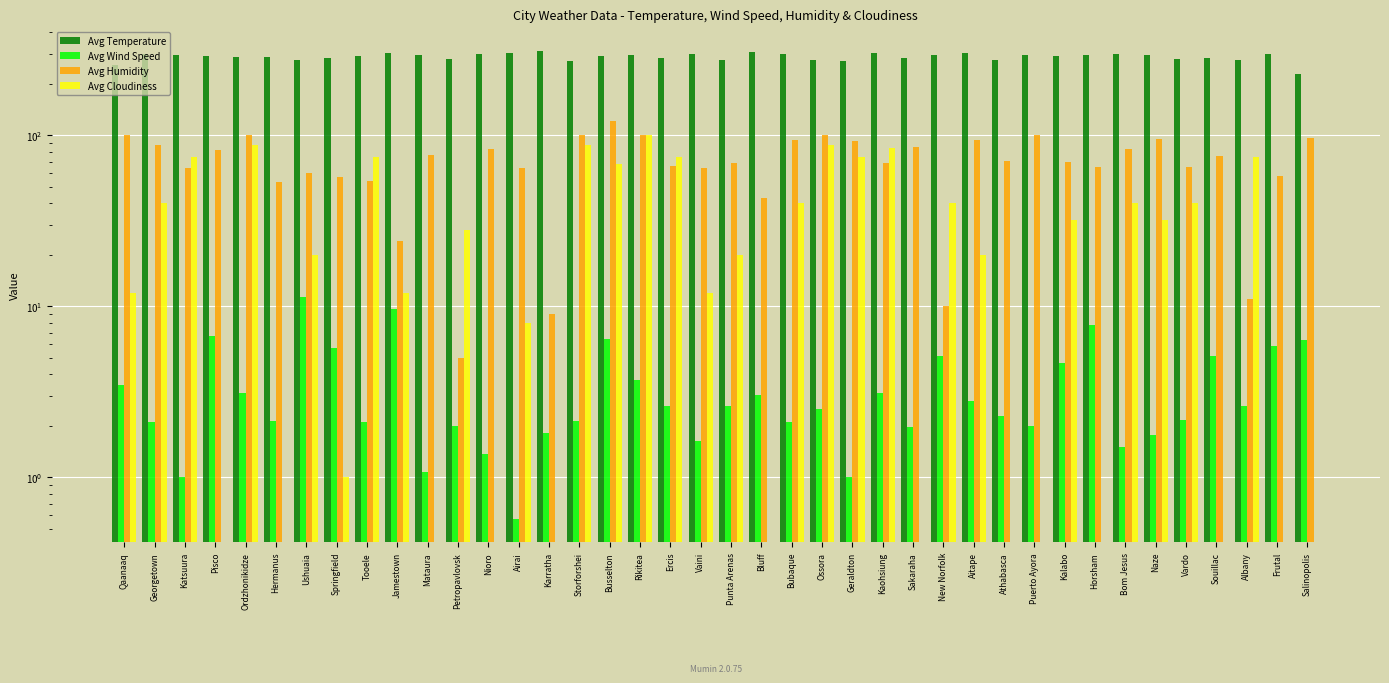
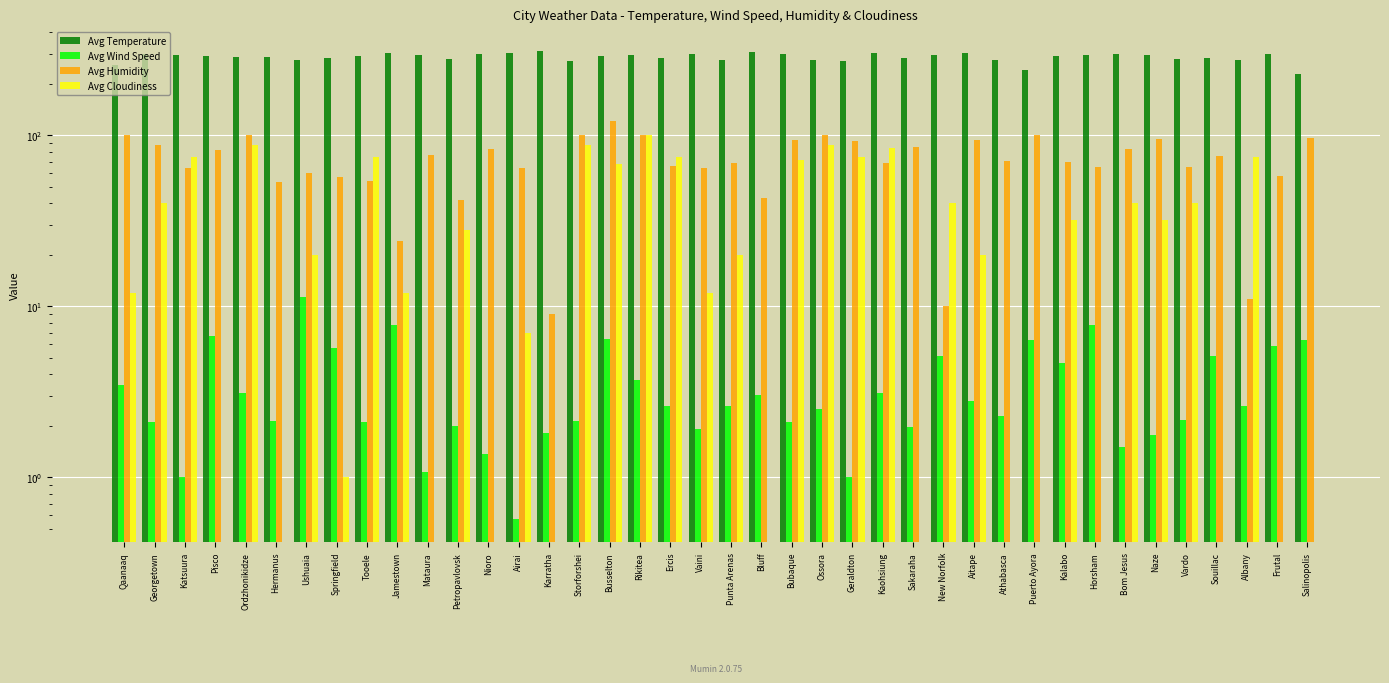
  {
    "Avg Temperature": {
      "Katsuura": 290,
      "Pisco": 290,
      "Ordzhonikidze": 290,
      "Hermanus": 290,
      "Ushuaia": 280,
      "Springfield": 280,
      "Tooele": 290,
      "Jamestown": 300,
      "Mataura": 300,
      "Petropavlovsk": 280,
      "Nioro": 300,
      "Airai": 300,
      "Karratha": 310,
      "Storforshei": 270,
      "Busselton": 290,
      "Rikitea": 300,
      "Ercis": 280,
      "Vaini": 300,
      "Punta Arenas": 280,
      "Bluff": 310,
      "Bubaque": 300,
      "Ossora": 270,
      "Geraldton": 270,
      "Kaohsiung": 300,
      "Sakaraha": 280,
      "New Norfolk": 290,
      "Aitape": 300,
      "Athabasca": 270,
-     "Puerto Ayora": 290,
+     "Puerto Ayora": 240,
      "Kalabo": 290,
      "Horsham": 300,
      "Bom Jesus": 300,
      "Naze": 300,
      "Vardo": 280,
      "Souillac": 280,
      "Albany": 280,
      "Frutal": 300,
      "Salinopolis": 230
    },
    "Avg Wind Speed": {
      "Qaanaaq": 3.5,
      "Georgetown": 2.1,
      "Katsuura": 1.0,
      "Pisco": 6.7,
      "Ordzhonikidze": 3.1,
      "Hermanus": 2.1,
      "Ushuaia": 11,
      "Springfield": 5.7,
      "Tooele": 2.1,
-     "Jamestown": 10,
+     "Jamestown": 8,
      "Mataura": 1.1,
      "Petropavlovsk": 2.0,
      "Nioro": 1.4,
      "Airai": 0.57,
      "Karratha": 1.8,
      "Storforshei": 2.1,
      "Busselton": 6.5,
      "Rikitea": 3.7,
      "Ercis": 2.6,
-     "Vaini": 1.6,
+     "Vaini": 1.9,
      "Punta Arenas": 2.6,
      "Bluff": 3.0,
      "Bubaque": 2.1,
      "Ossora": 2.5,
      "Geraldton": 1.0,
      "Kaohsiung": 3.1,
      "Sakaraha": 2.0,
      "New Norfolk": 5.1,
      "Aitape": 2.8,
      "Athabasca": 2.3,
-     "Puerto Ayora": 2.0,
+     "Puerto Ayora": 6.3,
      "Kalabo": 4.7,
      "Horsham": 8,
      "Bom Jesus": 1.5,
      "Naze": 1.8,
      "Vardo": 2.2,
      "Souillac": 5.1,
      "Albany": 2.6,
      "Frutal": 5.9,
      "Salinopolis": 6.4
    },
    "Avg Humidity": {
      "Qaanaaq": 100,
      "Georgetown": 90,
      "Katsuura": 64,
      "Pisco": 80,
      "Ordzhonikidze": 100,
      "Hermanus": 53,
      "Ushuaia": 60,
      "Springfield": 57,
      "Tooele": 54,
      "Jamestown": 24,
      "Mataura": 80,
-     "Petropavlovsk": 5,
+     "Petropavlovsk": 42,
      "Nioro": 80,
      "Airai": 64,
      "Karratha": 9,
      "Storforshei": 100,
      "Busselton": 120,
      "Rikitea": 100,
      "Ercis": 66,
      "Vaini": 64,
      "Punta Arenas": 69,
      "Bluff": 43,
      "Bubaque": 90,
      "Ossora": 100,
      "Geraldton": 90,
      "Kaohsiung": 69,
      "Sakaraha": 90,
      "New Norfolk": 10,
      "Aitape": 90,
      "Athabasca": 71,
      "Puerto Ayora": 100,
      "Kalabo": 70,
      "Horsham": 65,
      "Bom Jesus": 80,
      "Naze": 100,
      "Vardo": 65,
      "Souillac": 80,
      "Albany": 11,
      "Frutal": 58,
      "Salinopolis": 100
    },
    "Avg Cloudiness": {
      "Qaanaaq": 12,
      "Georgetown": 40,
      "Katsuura": 80,
      "Ordzhonikidze": 90,
      "Ushuaia": 20,
      "Springfield": 1,
      "Tooele": 80,
      "Jamestown": 12,
      "Petropavlovsk": 28,
-     "Airai": 8,
+     "Airai": 7,
      "Storforshei": 90,
      "Busselton": 68,
      "Rikitea": 100,
      "Ercis": 80,
      "Vaini": 12,
      "Punta Arenas": 20,
-     "Bubaque": 40,
+     "Bubaque": 72,
      "Ossora": 90,
      "Geraldton": 80,
      "Kaohsiung": 80,
      "New Norfolk": 40,
      "Aitape": 20,
      "Kalabo": 32,
      "Bom Jesus": 40,
      "Naze": 32,
      "Vardo": 40,
      "Albany": 80
    }
  }
